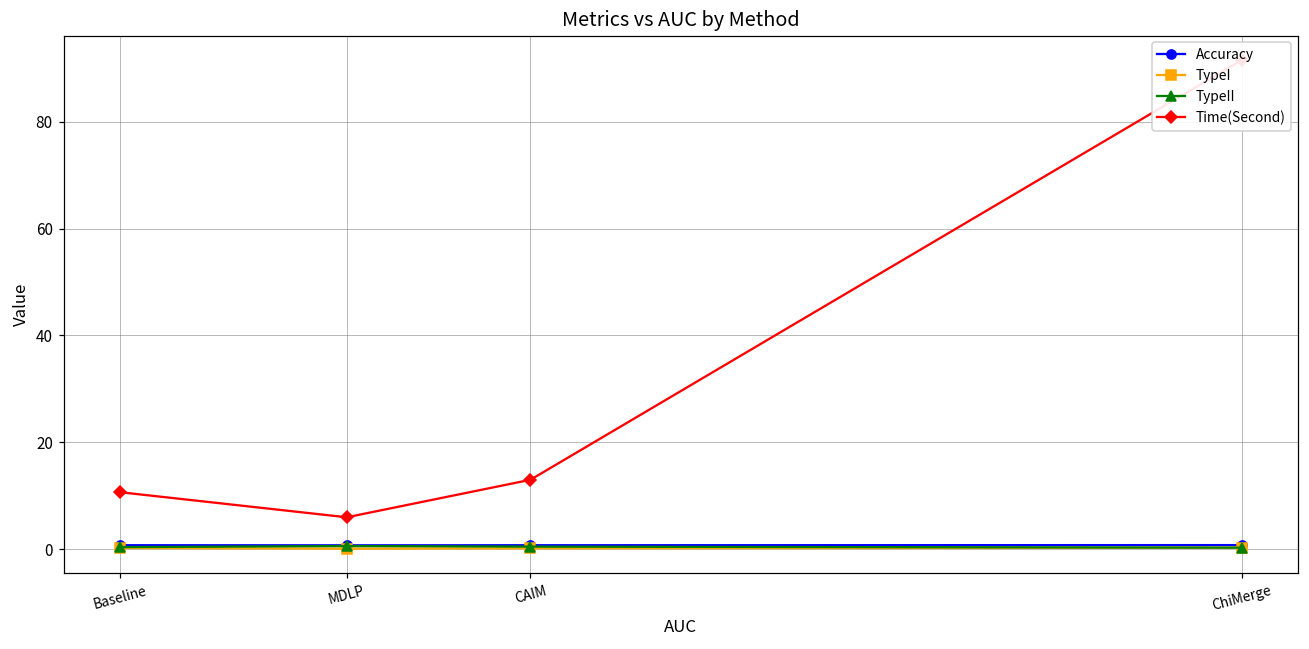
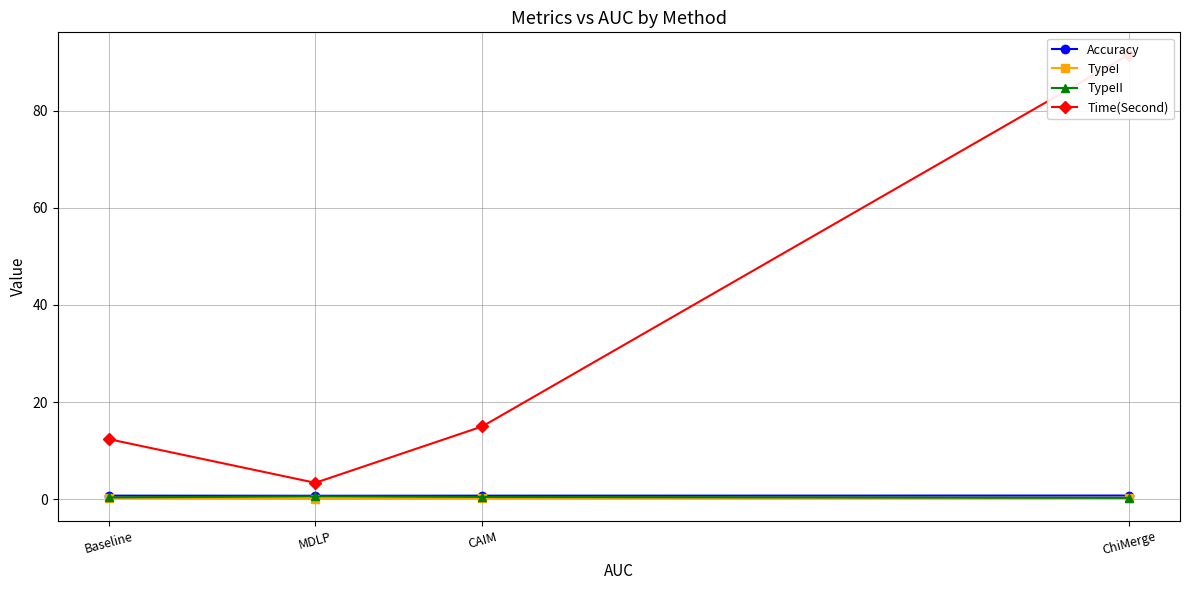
  {
    "Time(Second)": {
-     "Baseline": 11,
-     "MDLP": 6,
-     "CAIM": 13
+     "Baseline": 12,
+     "MDLP": 3,
+     "CAIM": 15
    }
  }
